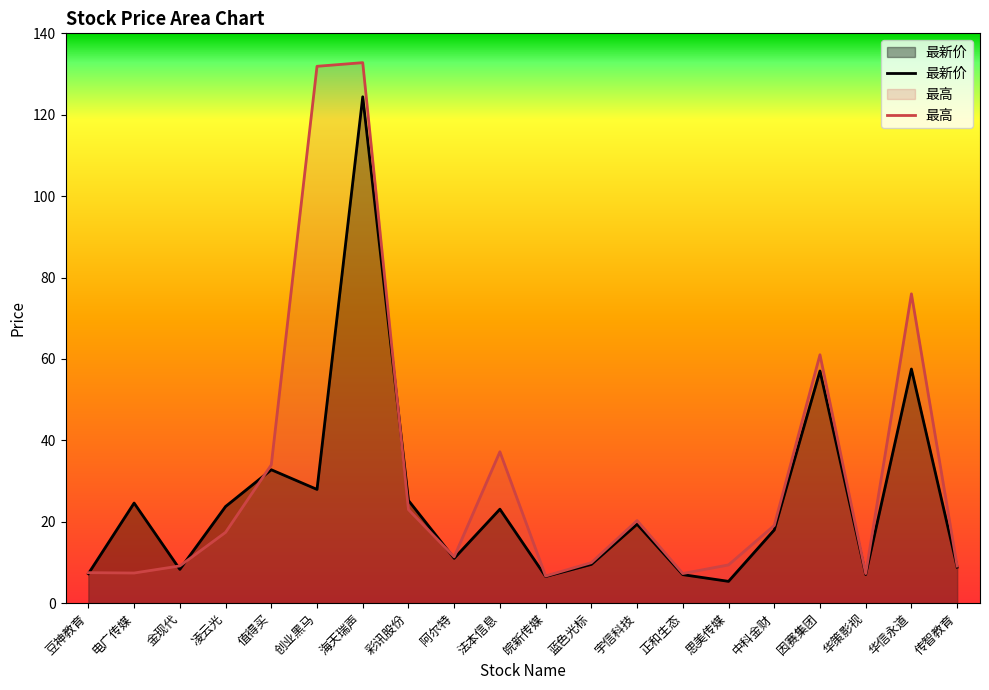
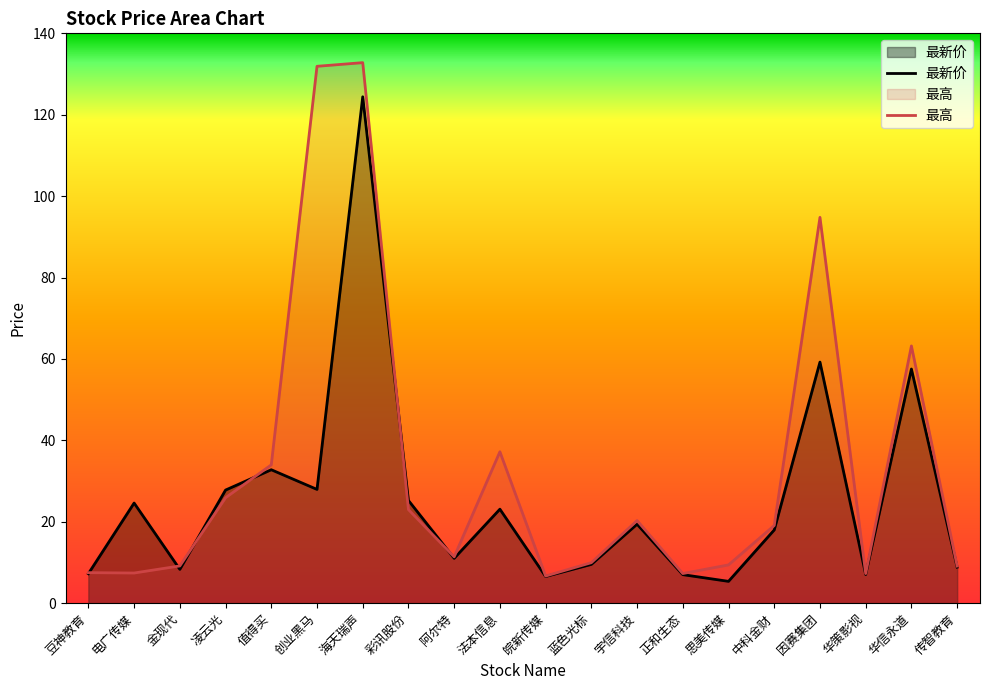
  {
    "最新价": {
      "电广传媒": 25,
      "金现代": 8,
-     "凌云光": 24,
+     "凌云光": 28,
      "值得买": 33,
      "创业黑马": 28,
      "海天瑞声": 124,
      "彩讯股份": 25,
      "法本信息": 23,
      "宇信科技": 19,
      "思美传媒": 5,
      "中科金财": 18,
-     "因赛集团": 57,
+     "因赛集团": 59,
      "华信永道": 58
    },
    "最高": {
      "电广传媒": 7,
      "金现代": 9,
-     "凌云光": 17,
+     "凌云光": 26,
      "值得买": 34,
      "创业黑马": 132,
      "海天瑞声": 133,
      "彩讯股份": 23,
      "法本信息": 37,
      "宇信科技": 20,
      "思美传媒": 9,
      "中科金财": 19,
-     "因赛集团": 61,
-     "华信永道": 76
+     "因赛集团": 95,
+     "华信永道": 63
    }
  }
